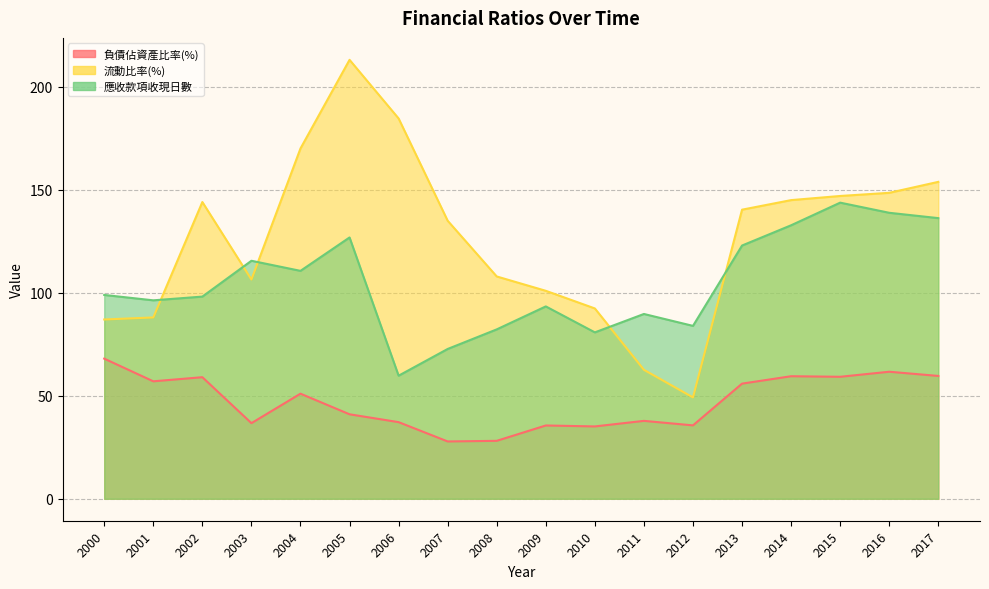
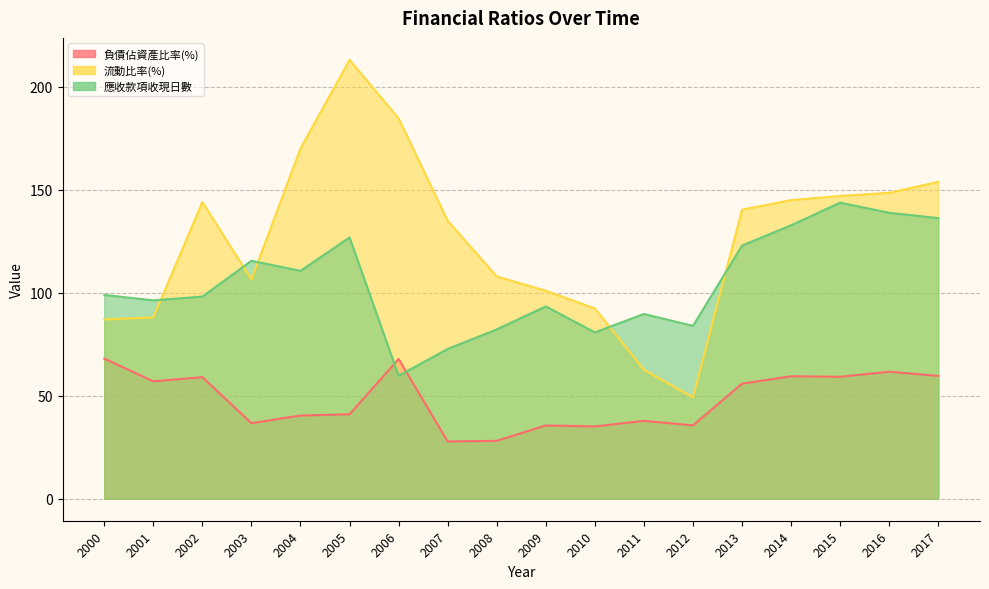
  {
    "負債佔資產比率(%)": {
      "2000": 68,
      "2001": 57,
      "2002": 59,
      "2003": 37,
-     "2004": 51,
+     "2004": 40,
      "2005": 41,
-     "2006": 37,
+     "2006": 68,
      "2007": 28,
      "2008": 28,
      "2009": 36,
      "2010": 35,
      "2011": 38,
      "2012": 36,
      "2013": 56,
      "2014": 59,
      "2015": 59,
      "2016": 62,
      "2017": 60
    },
    "流動比率(%)": {
      "2000": 87,
      "2001": 88,
      "2002": 144,
      "2003": 106,
      "2004": 170,
      "2005": 213,
      "2006": 185,
      "2007": 135,
      "2008": 108,
      "2009": 101,
      "2010": 92,
      "2011": 63,
      "2012": 49,
      "2013": 140,
      "2014": 145,
      "2015": 147,
      "2016": 148,
      "2017": 154
    },
    "應收款項收現日數": {
      "2000": 99,
      "2001": 96,
      "2002": 98,
      "2003": 116,
      "2004": 111,
      "2005": 127,
      "2006": 60,
      "2007": 73,
      "2008": 82,
      "2009": 93,
      "2010": 81,
      "2011": 90,
      "2012": 84,
      "2013": 123,
      "2014": 133,
      "2015": 144,
      "2016": 139,
      "2017": 136
    }
  }
